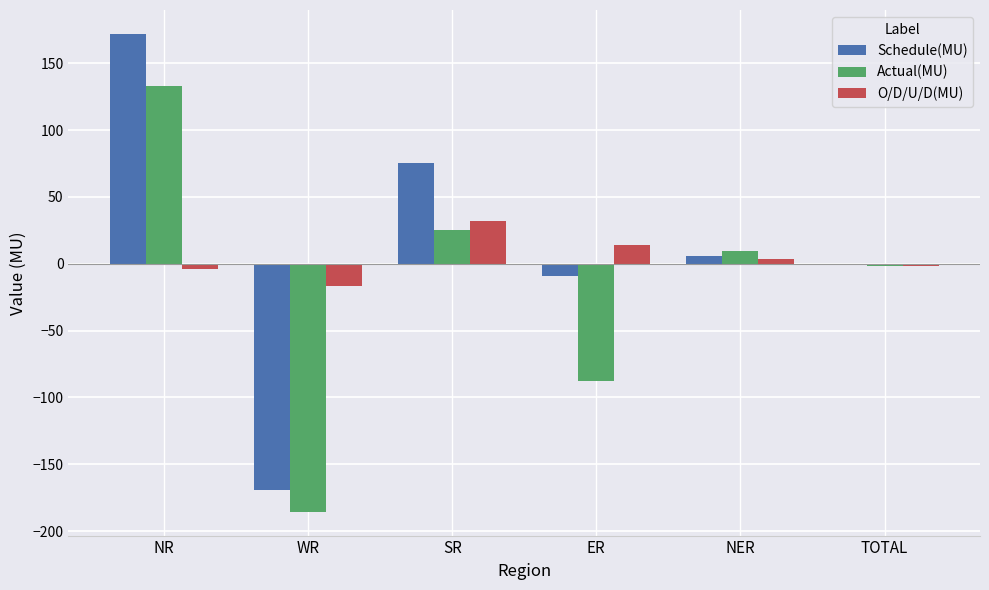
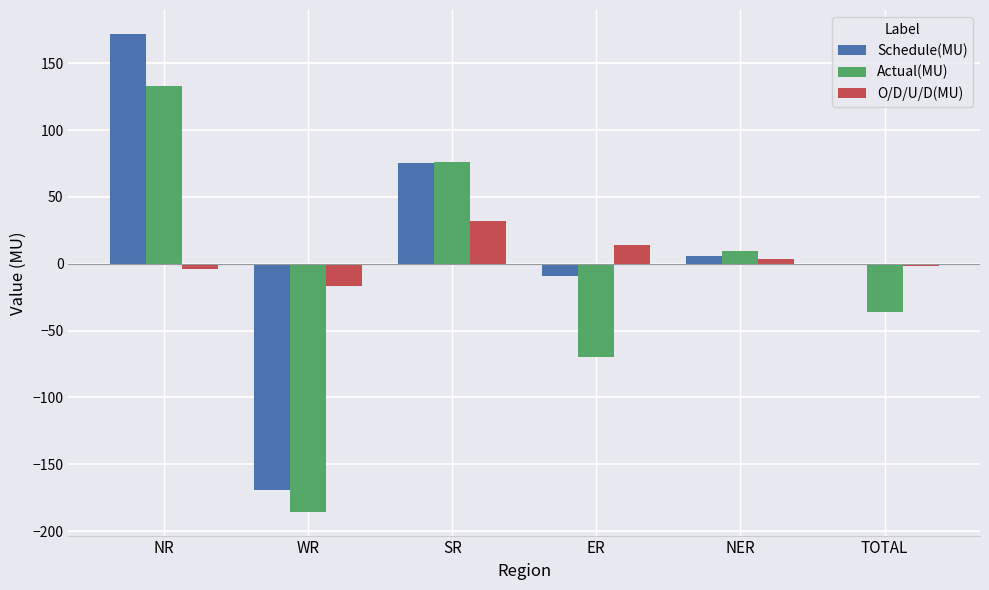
  {
    "Schedule(MU)": {
      "NR": 172,
      "WR": -169,
      "SR": 75,
      "ER": -9,
      "NER": 6
    },
    "Actual(MU)": {
      "NR": 133,
      "WR": -186,
-     "SR": 25,
-     "ER": -88,
+     "SR": 76,
+     "ER": -70,
      "NER": 9,
-     "TOTAL": -1
+     "TOTAL": -36
    },
    "O/D/U/D(MU)": {
      "NR": -4,
      "WR": -16,
      "SR": 32,
      "ER": 14,
      "NER": 4
    }
  }
